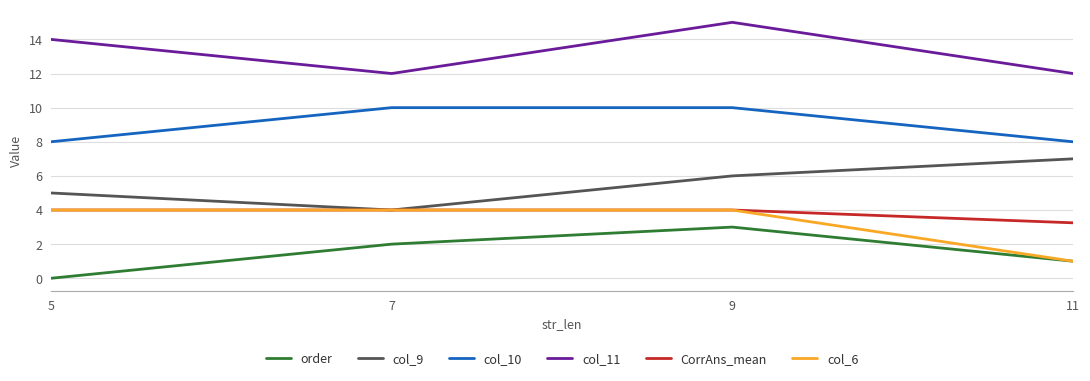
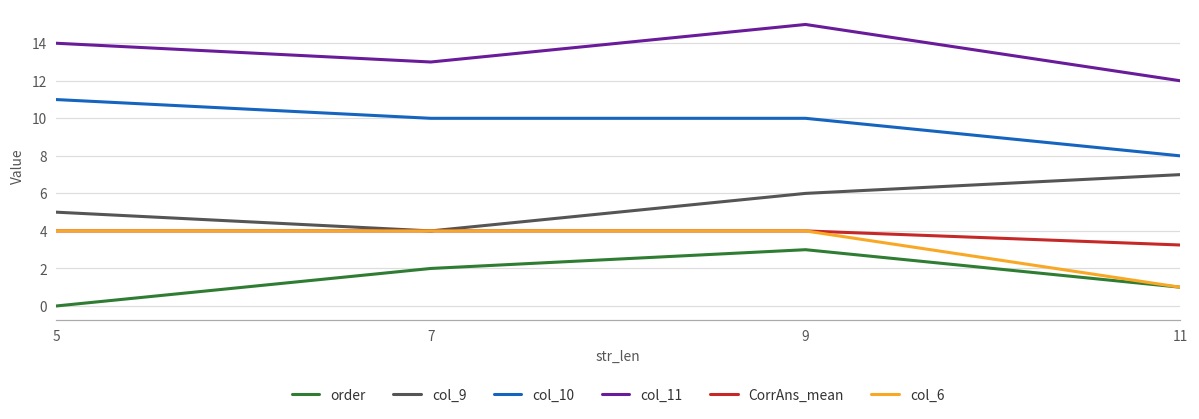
  {
    "order": {
      "5": 0,
      "7": 2,
      "9": 3
    },
    "col_9": {
      "5": 5,
      "9": 6,
      "11": 7
    },
    "col_10": {
-     "5": 8,
+     "5": 11,
      "7": 10,
      "9": 10,
      "11": 8
    },
    "col_11": {
      "5": 14,
-     "7": 12,
+     "7": 13,
      "9": 15,
      "11": 12
    },
    "CorrAns_mean": {
      "11": 3.3
    }
  }
